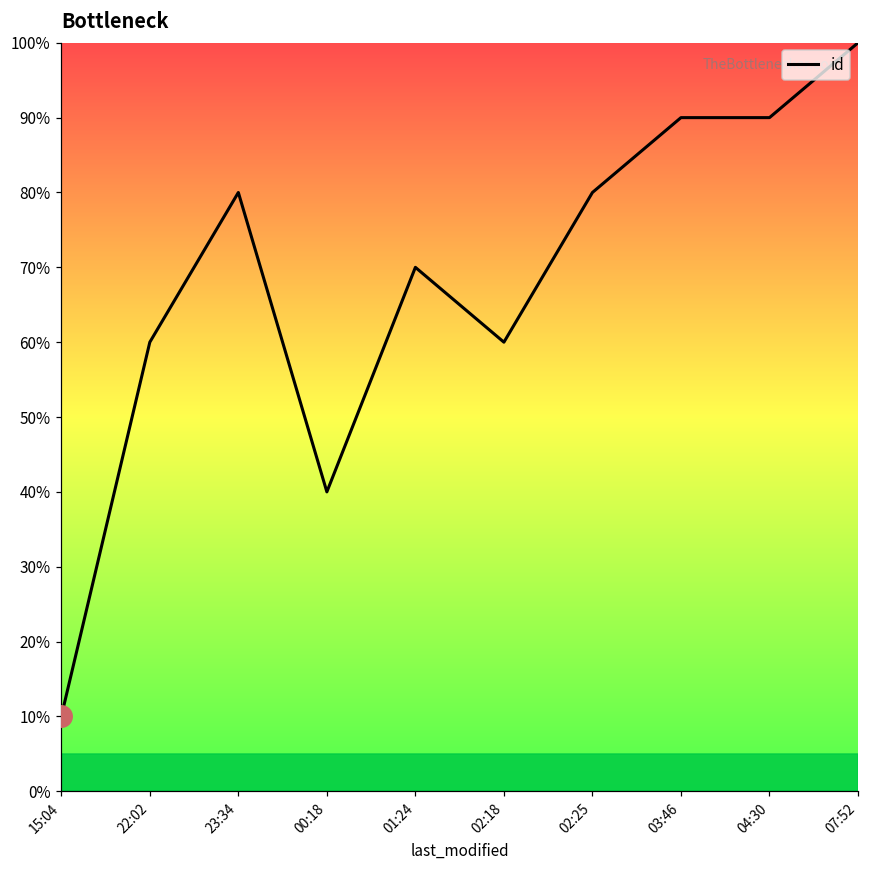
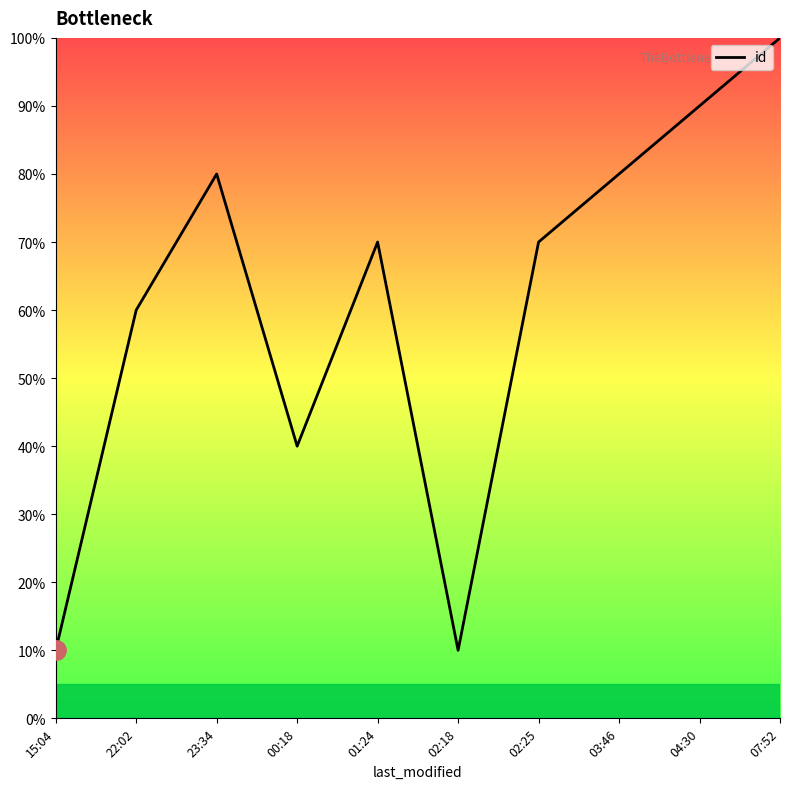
  {
    "id": {
      "22:02": "60%",
      "23:34": "80%",
      "00:18": "40%",
      "01:24": "70%",
-     "02:18": "60%",
-     "02:25": "80%",
-     "03:46": "90%",
+     "02:18": "10%",
+     "02:25": "70%",
+     "03:46": "80%",
      "04:30": "90%",
      "07:52": "100%"
    }
  }
